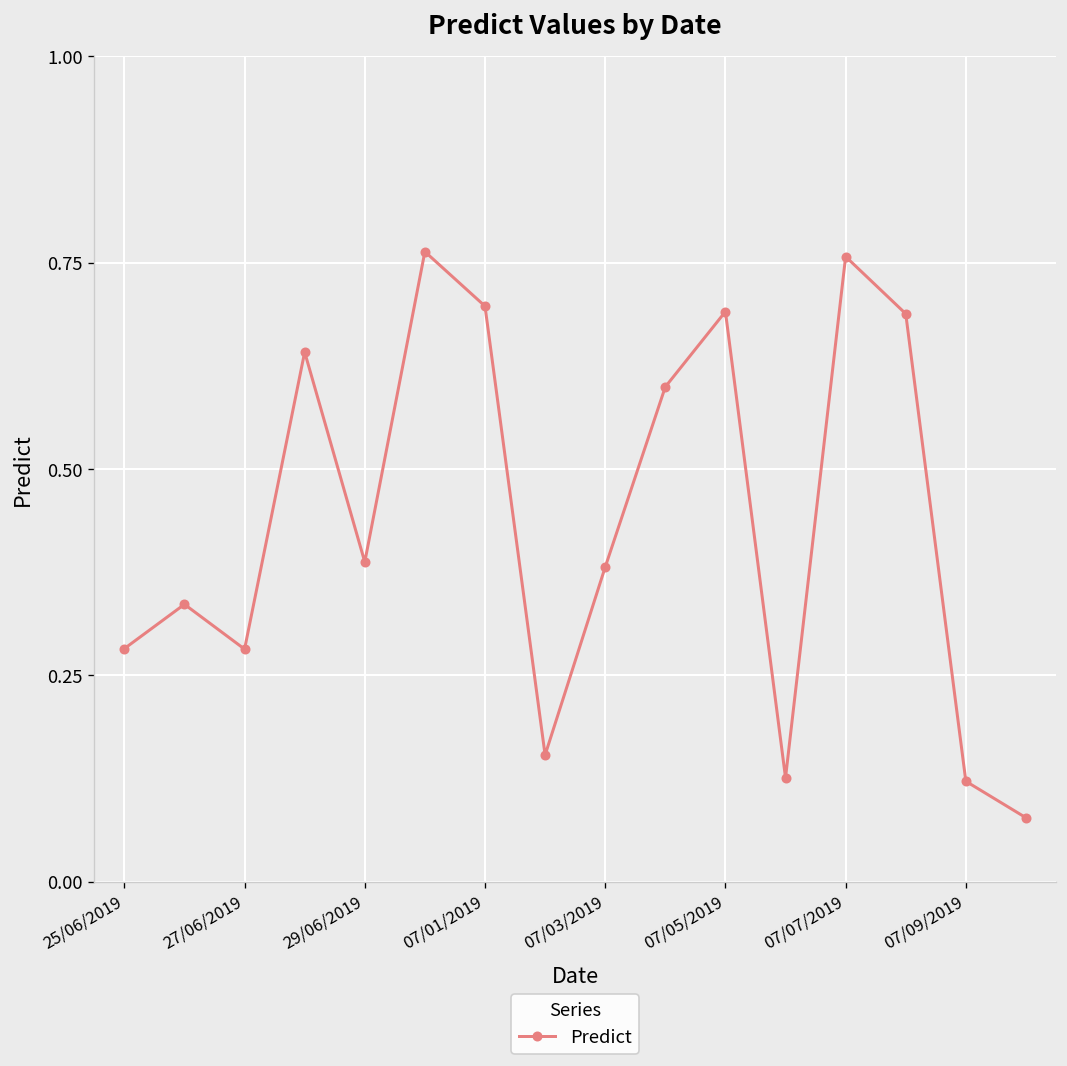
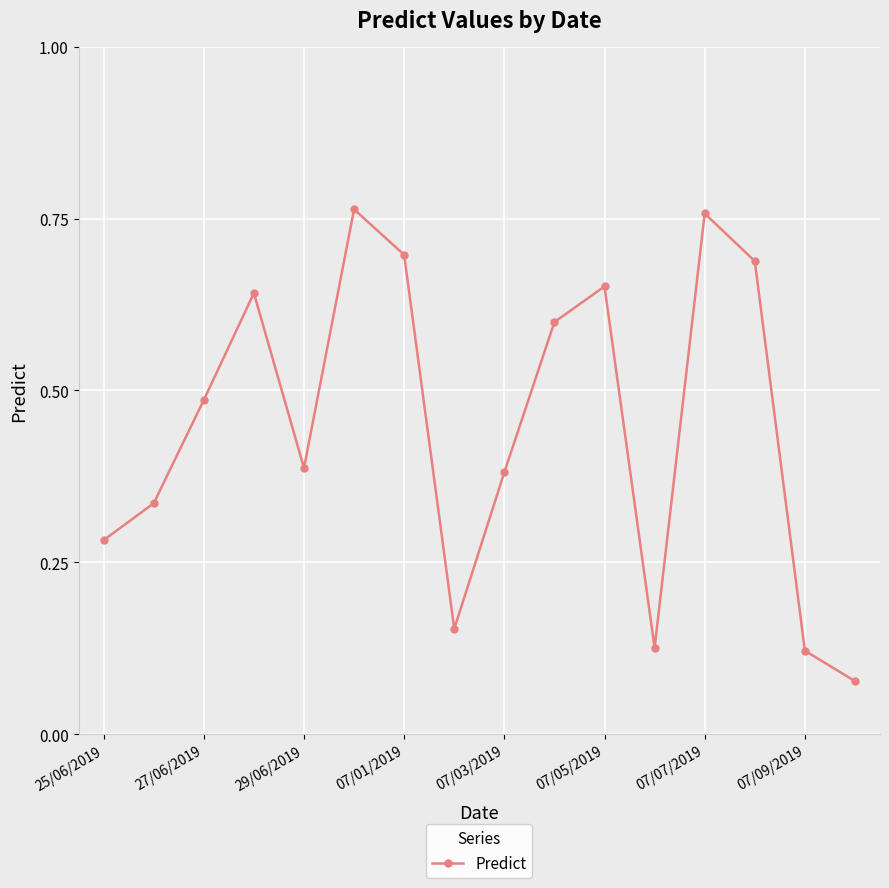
  {
    "25/06/2019": 0.28,
-   "27/06/2019": 0.28,
+   "27/06/2019": 0.49,
    "29/06/2019": 0.39,
    "07/01/2019": 0.70,
    "07/03/2019": 0.38,
-   "07/05/2019": 0.69,
+   "07/05/2019": 0.65,
    "07/07/2019": 0.76,
    "07/09/2019": 0.12
  }
